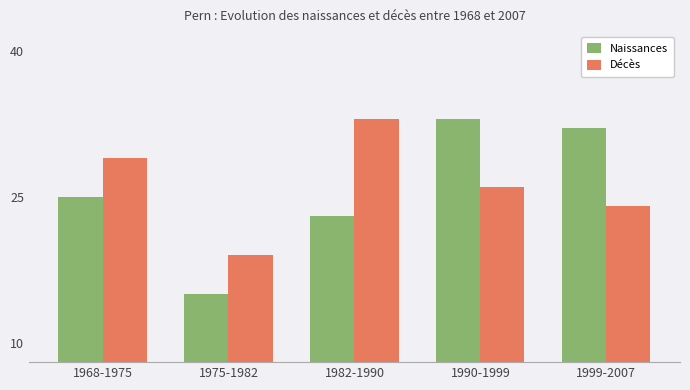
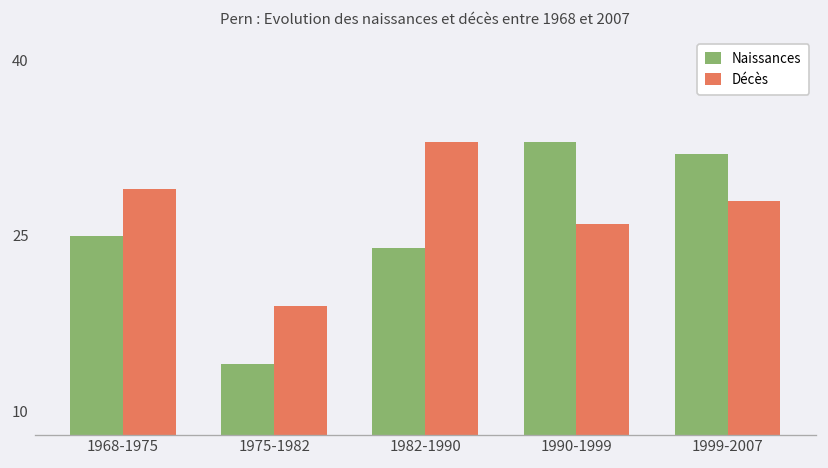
  {
    "Naissances": {
      "1968-1975": 25,
-     "1975-1982": 15,
-     "1982-1990": 23,
+     "1975-1982": 14,
+     "1982-1990": 24,
      "1990-1999": 33,
      "1999-2007": 32
    },
    "Décès": {
      "1968-1975": 29,
      "1975-1982": 19,
      "1982-1990": 33,
      "1990-1999": 26,
-     "1999-2007": 24
+     "1999-2007": 28
    }
  }
